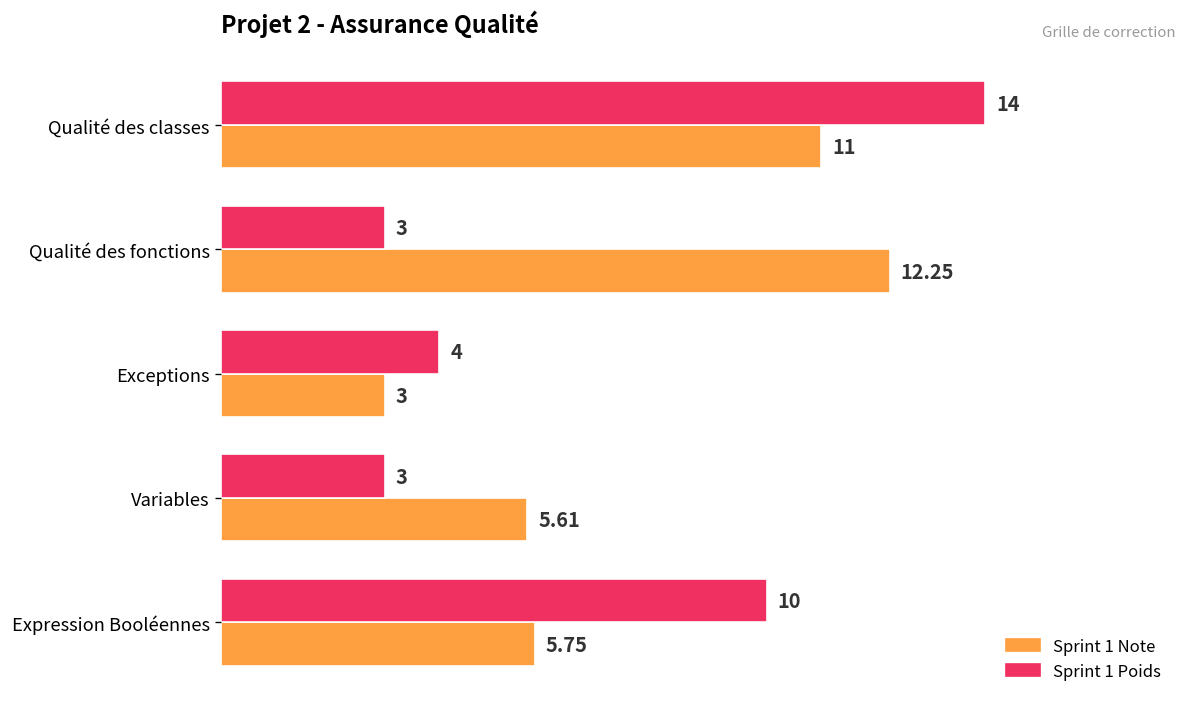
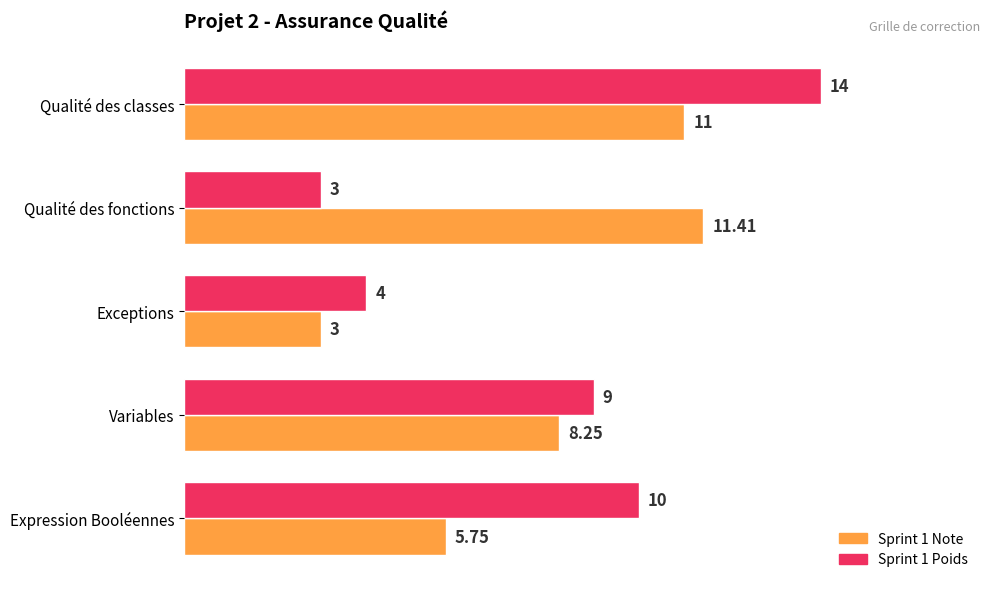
  {
    "Sprint 1 Note": {
      "Qualité des classes": 11,
-     "Qualité des fonctions": 12.25,
+     "Qualité des fonctions": 11.41,
      "Exceptions": 3,
-     "Variables": 5.61,
+     "Variables": 8.25,
      "Expression Booléennes": 5.75
    },
    "Sprint 1 Poids": {
      "Qualité des classes": 14,
      "Qualité des fonctions": 3,
      "Exceptions": 4,
-     "Variables": 3,
+     "Variables": 9,
      "Expression Booléennes": 10
    }
  }
